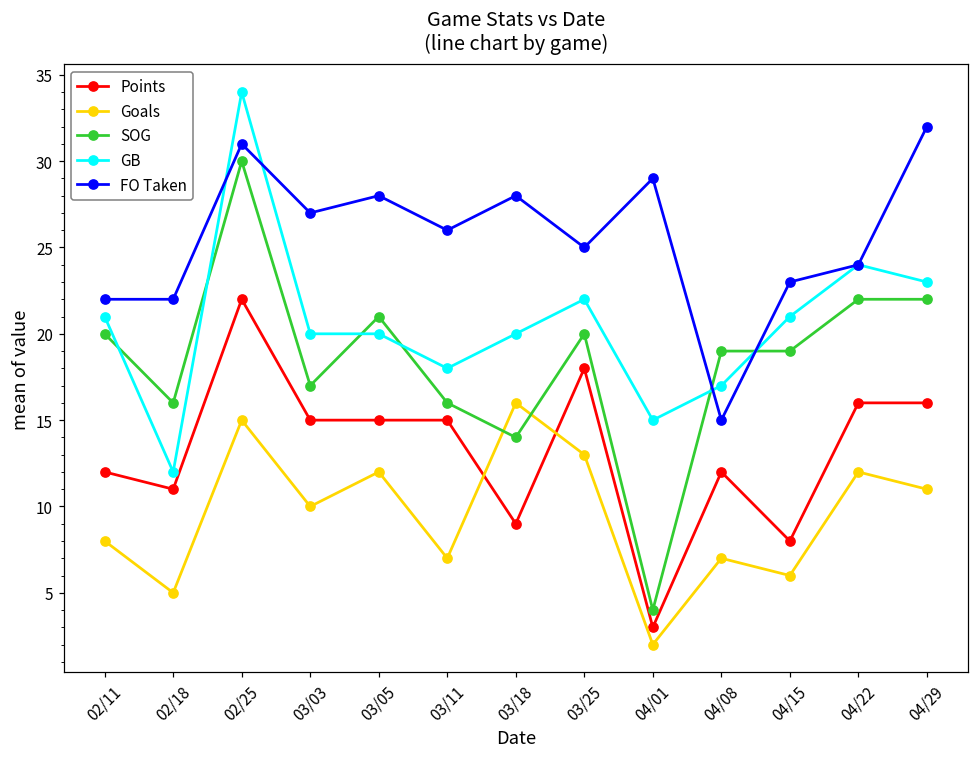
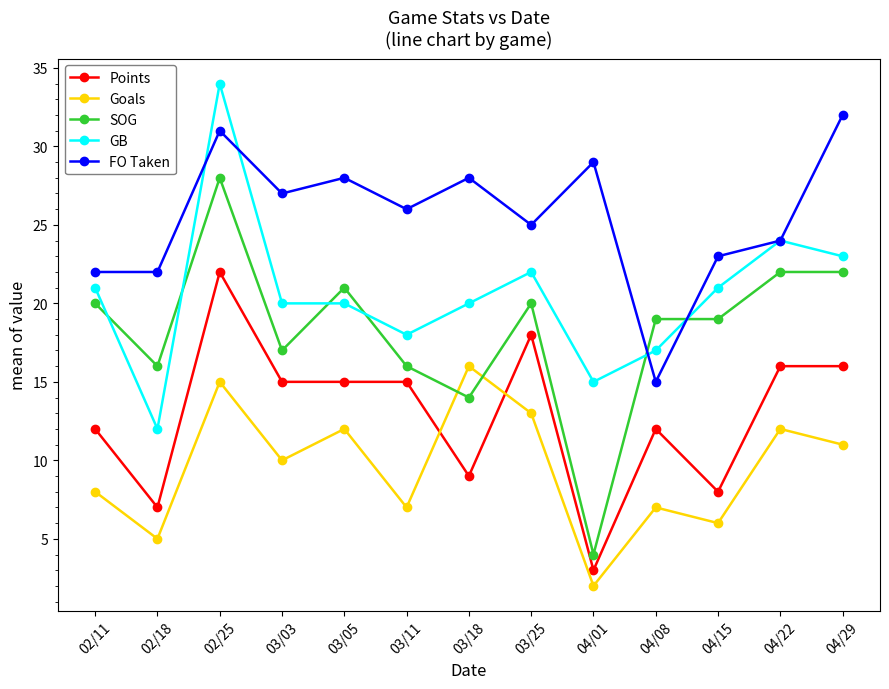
  {
    "Points": {
      "02/11": 12,
-     "02/18": 11,
+     "02/18": 7,
      "02/25": 22,
      "03/03": 15,
      "03/05": 15,
      "03/11": 15,
      "03/18": 9,
      "03/25": 18,
      "04/01": 3,
      "04/08": 12,
      "04/15": 8,
      "04/22": 16,
      "04/29": 16
    },
    "Goals": {
      "02/11": 8,
      "02/18": 5,
      "02/25": 15,
      "03/03": 10,
      "03/05": 12,
      "03/11": 7,
      "03/18": 16,
      "03/25": 13,
      "04/01": 2,
      "04/08": 7,
      "04/15": 6,
      "04/22": 12,
      "04/29": 11
    },
    "SOG": {
      "02/11": 20,
      "02/18": 16,
-     "02/25": 30,
+     "02/25": 28,
      "03/03": 17,
      "03/05": 21,
      "03/11": 16,
      "03/18": 14,
      "03/25": 20,
      "04/01": 4,
      "04/08": 19,
      "04/15": 19,
      "04/22": 22,
      "04/29": 22
    },
    "GB": {
      "02/11": 21,
      "02/18": 12,
      "02/25": 34,
      "03/03": 20,
      "03/05": 20,
      "03/11": 18,
      "03/18": 20,
      "03/25": 22,
      "04/01": 15,
      "04/08": 17,
      "04/15": 21,
      "04/29": 23
    },
    "FO Taken": {
      "02/11": 22,
      "02/18": 22,
      "02/25": 31,
      "03/03": 27,
      "03/05": 28,
      "03/11": 26,
      "03/18": 28,
      "03/25": 25,
      "04/01": 29,
      "04/08": 15,
      "04/15": 23,
      "04/29": 32
    }
  }
